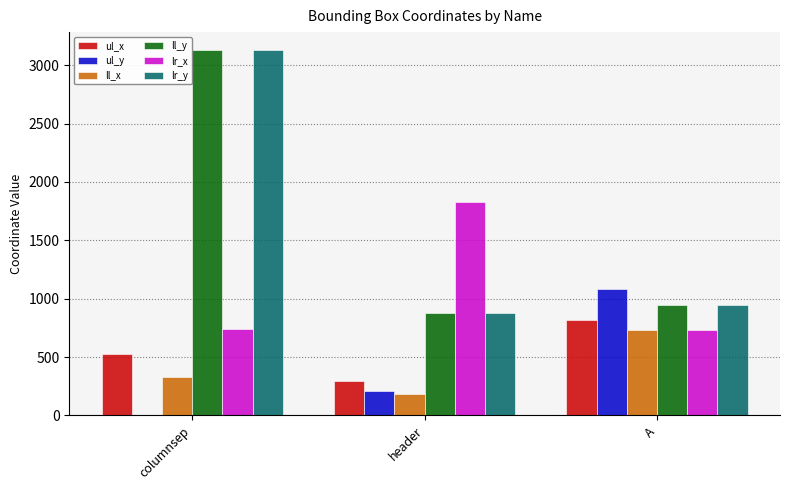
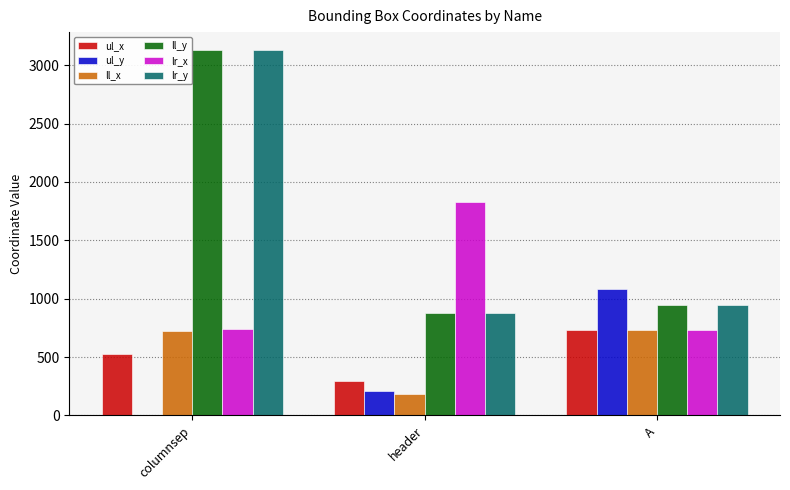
  {
    "ul_x": {
      "columnsep": 520,
      "header": 290,
-     "A": 820
+     "A": 730
    },
    "ul_y": {
      "columnsep": 0,
      "header": 210,
      "A": 1090
    },
    "ll_x": {
-     "columnsep": 330,
+     "columnsep": 720,
      "header": 180,
      "A": 730
    },
    "ll_y": {
      "columnsep": 3130,
      "header": 870,
      "A": 950
    },
    "lr_x": {
      "columnsep": 740,
      "header": 1830,
      "A": 730
    },
    "lr_y": {
      "columnsep": 3130,
      "header": 870,
      "A": 950
    }
  }
